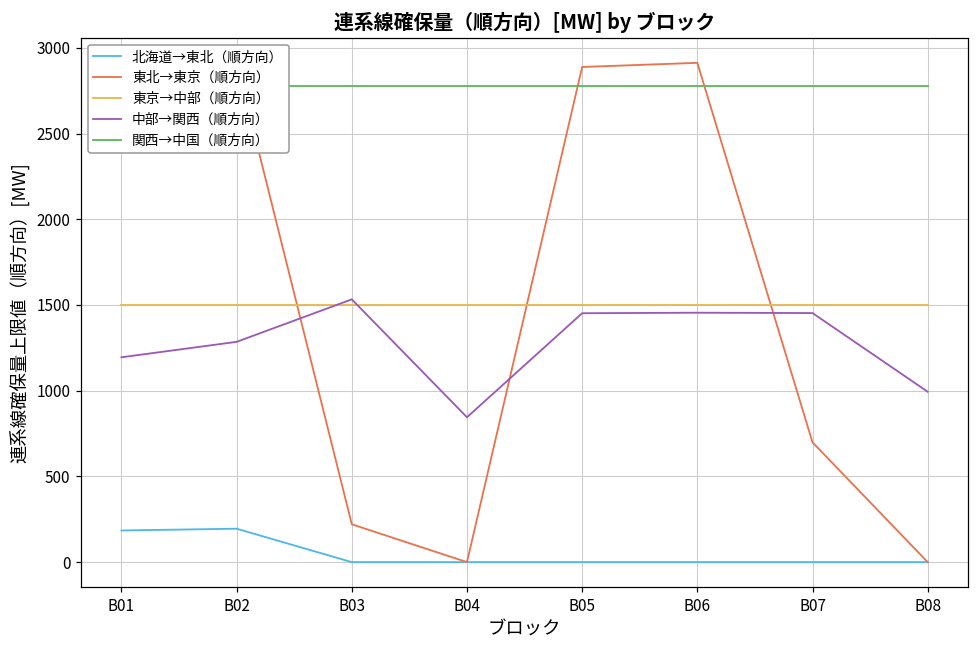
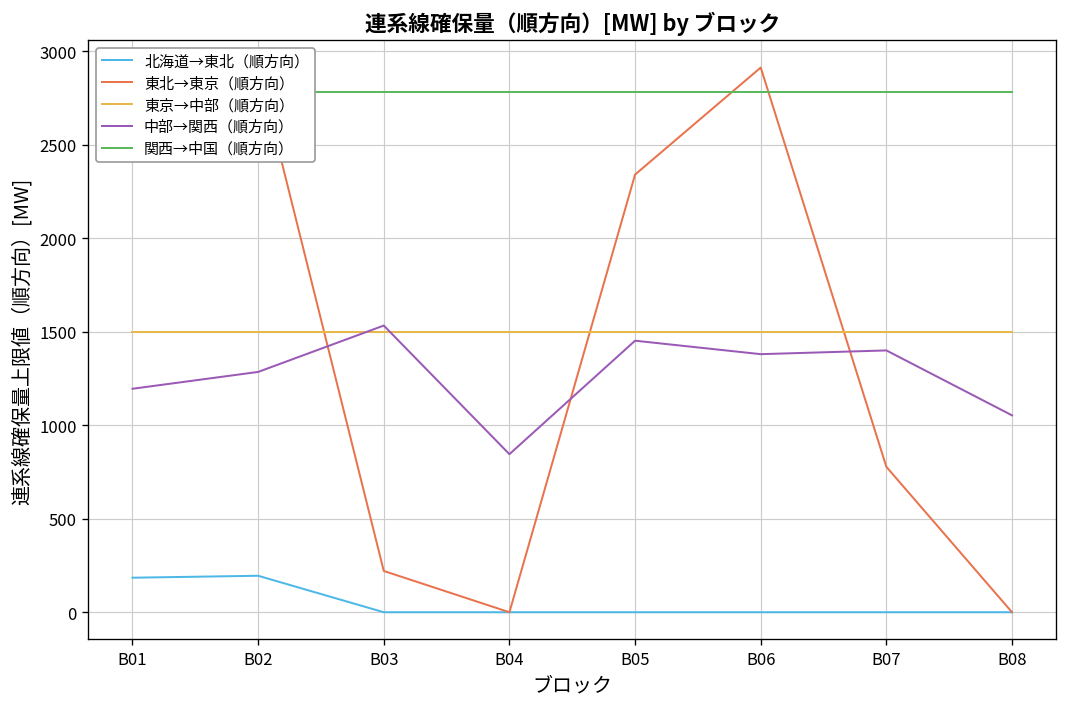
  {
    "北海道→東北（順方向）": {
      "B01": 180,
      "B02": 200,
      "B03": 0,
      "B05": 0,
      "B06": 0,
      "B07": 0
    },
    "東北→東京（順方向）": {
      "B03": 220,
-     "B05": 2890,
+     "B05": 2340,
      "B06": 2910,
-     "B07": 700
+     "B07": 780
    },
    "東京→中部（順方向）": {
      "B01": 1500,
      "B02": 1500,
      "B03": 1500,
      "B04": 1500,
      "B05": 1500,
      "B06": 1500,
      "B07": 1500,
      "B08": 1500
    },
    "中部→関西（順方向）": {
      "B01": 1200,
      "B02": 1290,
      "B03": 1530,
      "B04": 850,
      "B05": 1450,
-     "B06": 1460,
-     "B07": 1450,
-     "B08": 990
+     "B06": 1380,
+     "B07": 1400,
+     "B08": 1050
    },
    "関西→中国（順方向）": {
      "B03": 2780,
      "B04": 2780,
      "B05": 2780,
      "B06": 2780,
      "B07": 2780,
      "B08": 2780
    }
  }
